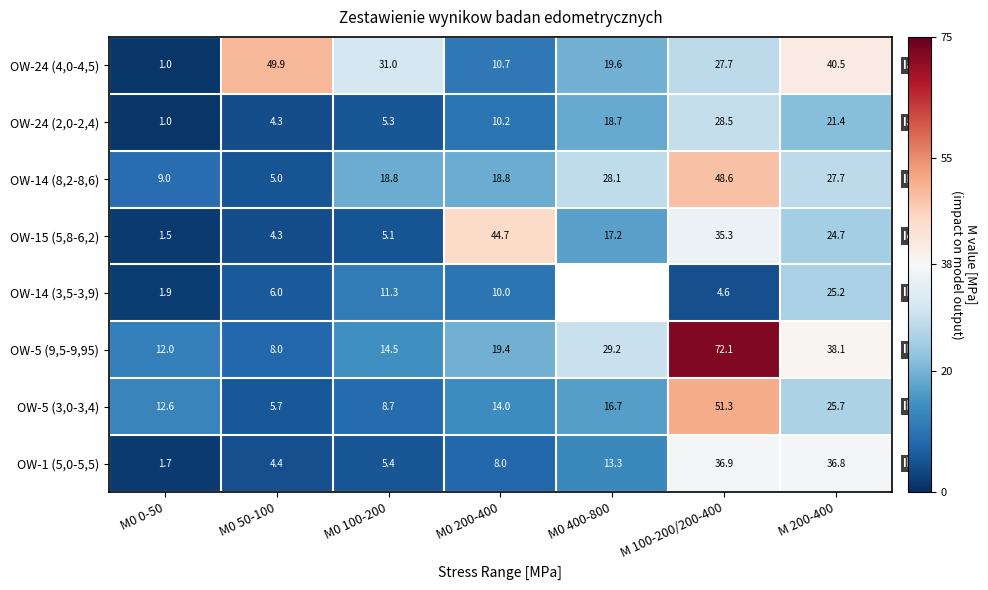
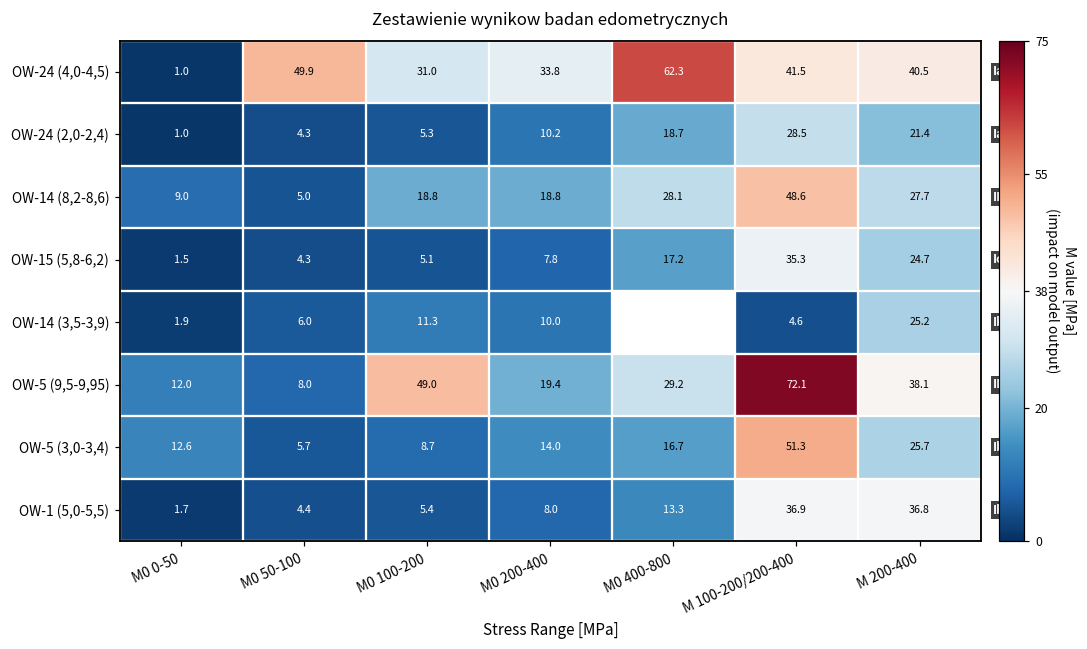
  {
    "OW-24 (4,0-4,5)": {
      "M0 0-50": 1.0,
      "M0 50-100": 49.9,
      "M0 100-200": 31.0,
-     "M0 200-400": 10.7,
-     "M0 400-800": 19.6,
-     "M 100-200/200-400": 27.7,
+     "M0 200-400": 33.8,
+     "M0 400-800": 62.3,
+     "M 100-200/200-400": 41.5,
      "M 200-400": 40.5
    },
    "OW-24 (2,0-2,4)": {
      "M0 0-50": 1.0,
      "M0 50-100": 4.3,
      "M0 100-200": 5.3,
      "M0 200-400": 10.2,
      "M0 400-800": 18.7,
      "M 100-200/200-400": 28.5,
      "M 200-400": 21.4
    },
    "OW-14 (8,2-8,6)": {
      "M0 0-50": 9.0,
      "M0 50-100": 5.0,
      "M0 100-200": 18.8,
      "M0 200-400": 18.8,
      "M0 400-800": 28.1,
      "M 100-200/200-400": 48.6,
      "M 200-400": 27.7
    },
    "OW-15 (5,8-6,2)": {
      "M0 0-50": 1.5,
      "M0 50-100": 4.3,
      "M0 100-200": 5.1,
-     "M0 200-400": 44.7,
+     "M0 200-400": 7.8,
      "M0 400-800": 17.2,
      "M 100-200/200-400": 35.3,
      "M 200-400": 24.7
    },
    "OW-14 (3,5-3,9)": {
      "M0 0-50": 1.9,
      "M0 50-100": 6.0,
      "M0 100-200": 11.3,
      "M0 200-400": 10.0,
      "M 100-200/200-400": 4.6,
      "M 200-400": 25.2
    },
    "OW-5 (9,5-9,95)": {
      "M0 0-50": 12.0,
      "M0 50-100": 8.0,
-     "M0 100-200": 14.5,
+     "M0 100-200": 49.0,
      "M0 200-400": 19.4,
      "M0 400-800": 29.2,
      "M 100-200/200-400": 72.1,
      "M 200-400": 38.1
    },
    "OW-5 (3,0-3,4)": {
      "M0 0-50": 12.6,
      "M0 50-100": 5.7,
      "M0 100-200": 8.7,
      "M0 200-400": 14.0,
      "M0 400-800": 16.7,
      "M 100-200/200-400": 51.3,
      "M 200-400": 25.7
    },
    "OW-1 (5,0-5,5)": {
      "M0 0-50": 1.7,
      "M0 50-100": 4.4,
      "M0 100-200": 5.4,
      "M0 200-400": 8.0,
      "M0 400-800": 13.3,
      "M 100-200/200-400": 36.9,
      "M 200-400": 36.8
    }
  }
